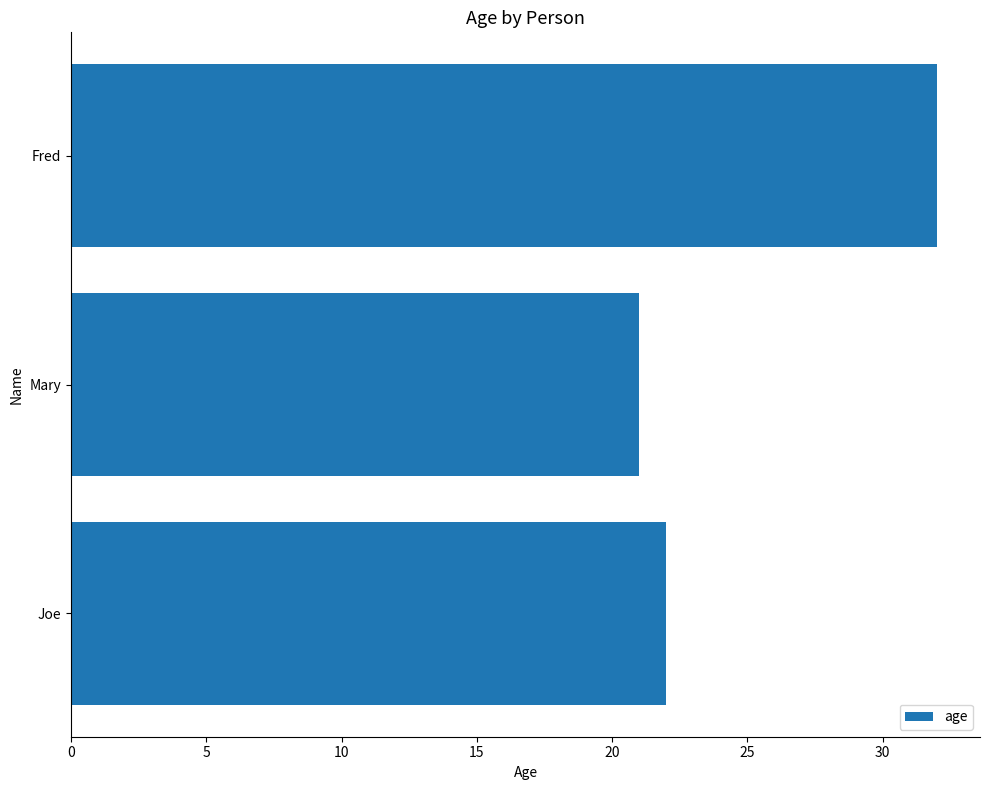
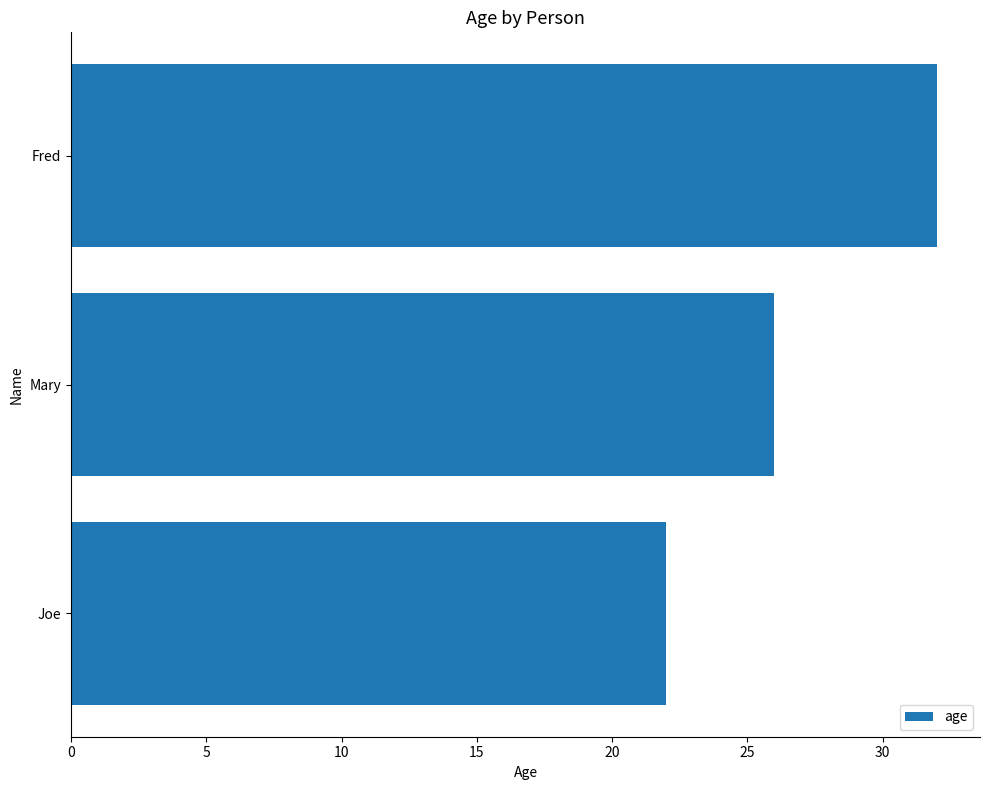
  {
    "Fred": 32,
-   "Mary": 21,
+   "Mary": 26,
    "Joe": 22
  }
